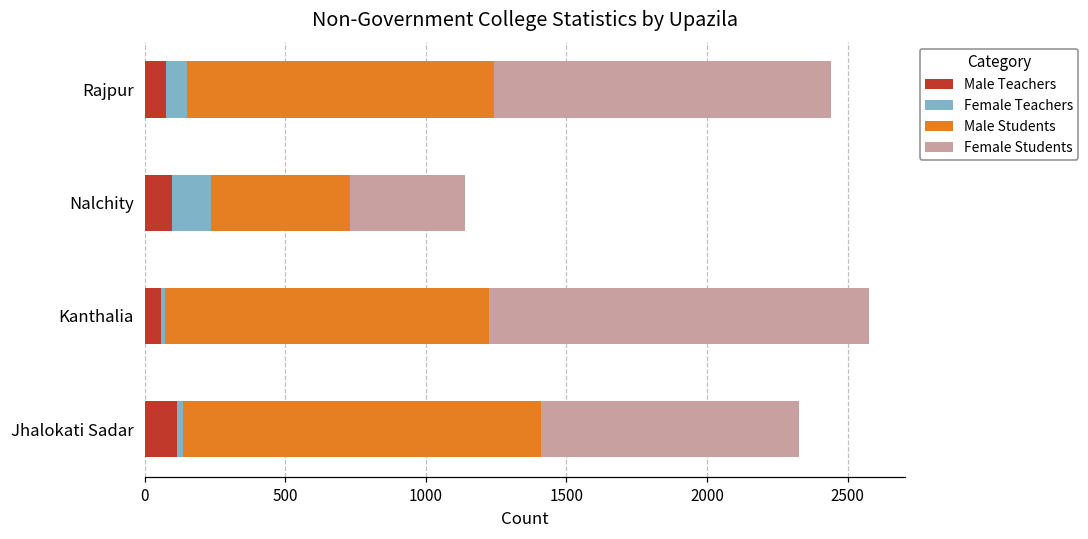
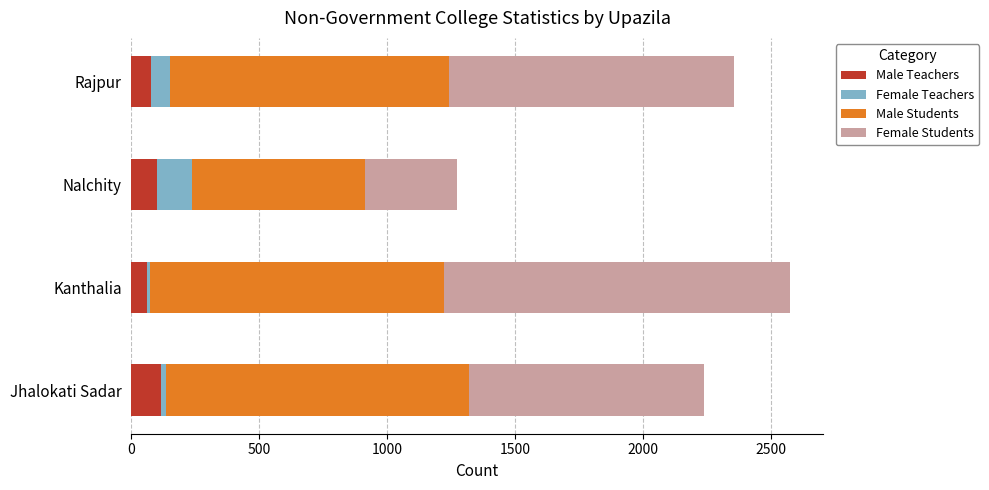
  {
    "Male Teachers": {
      "Rajpur": 80,
      "Nalchity": 100,
      "Kanthalia": 60,
      "Jhalokati Sadar": 120
    },
    "Female Teachers": {
      "Rajpur": 70,
      "Nalchity": 140,
      "Kanthalia": 10,
      "Jhalokati Sadar": 20
    },
    "Male Students": {
      "Rajpur": 1090,
-     "Nalchity": 500,
+     "Nalchity": 680,
      "Kanthalia": 1150,
-     "Jhalokati Sadar": 1270
+     "Jhalokati Sadar": 1190
    },
    "Female Students": {
-     "Rajpur": 1200,
-     "Nalchity": 410,
+     "Rajpur": 1110,
+     "Nalchity": 360,
      "Kanthalia": 1350,
      "Jhalokati Sadar": 920
    }
  }
